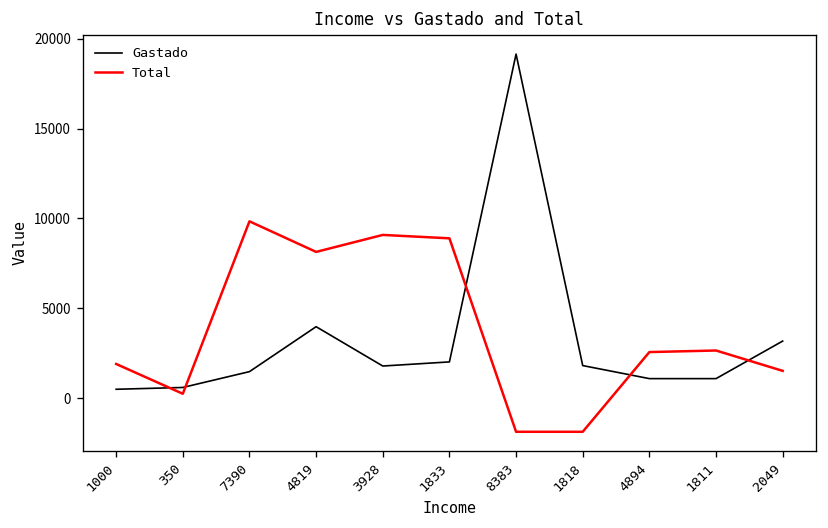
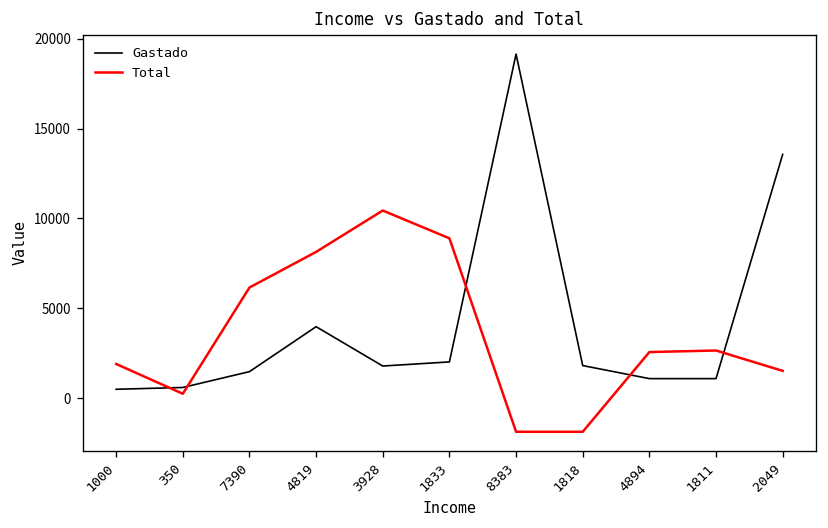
  {
    "Gastado": {
      "1000": 500,
      "350": 600,
      "7390": 1500,
      "4819": 4000,
      "3928": 1800,
      "1833": 2000,
      "8383": 19100,
      "1818": 1800,
      "4894": 1100,
      "1811": 1100,
-     "2049": 3200
+     "2049": 13600
    },
    "Total": {
      "1000": 1900,
      "350": 300,
-     "7390": 9800,
+     "7390": 6200,
      "4819": 8100,
-     "3928": 9100,
+     "3928": 10400,
      "1833": 8900,
      "8383": -1900,
      "1818": -1900,
      "4894": 2600,
      "1811": 2700,
      "2049": 1500
    }
  }
